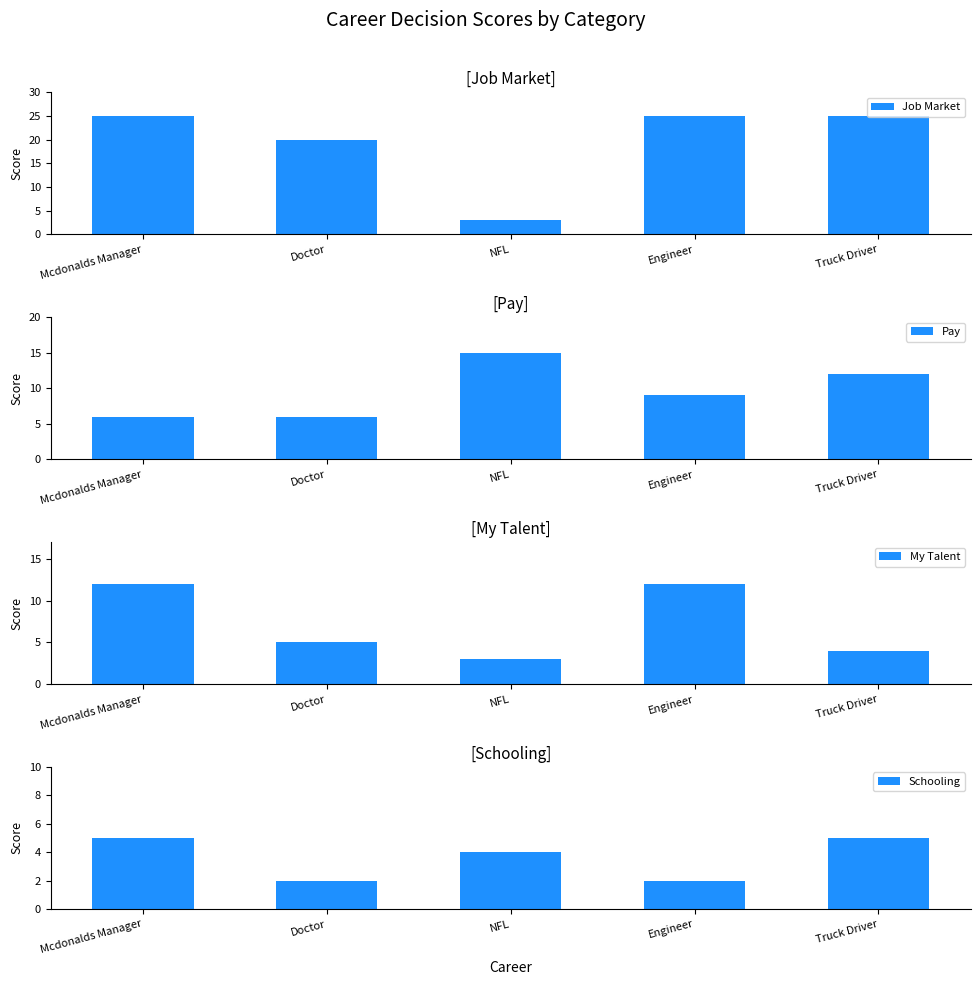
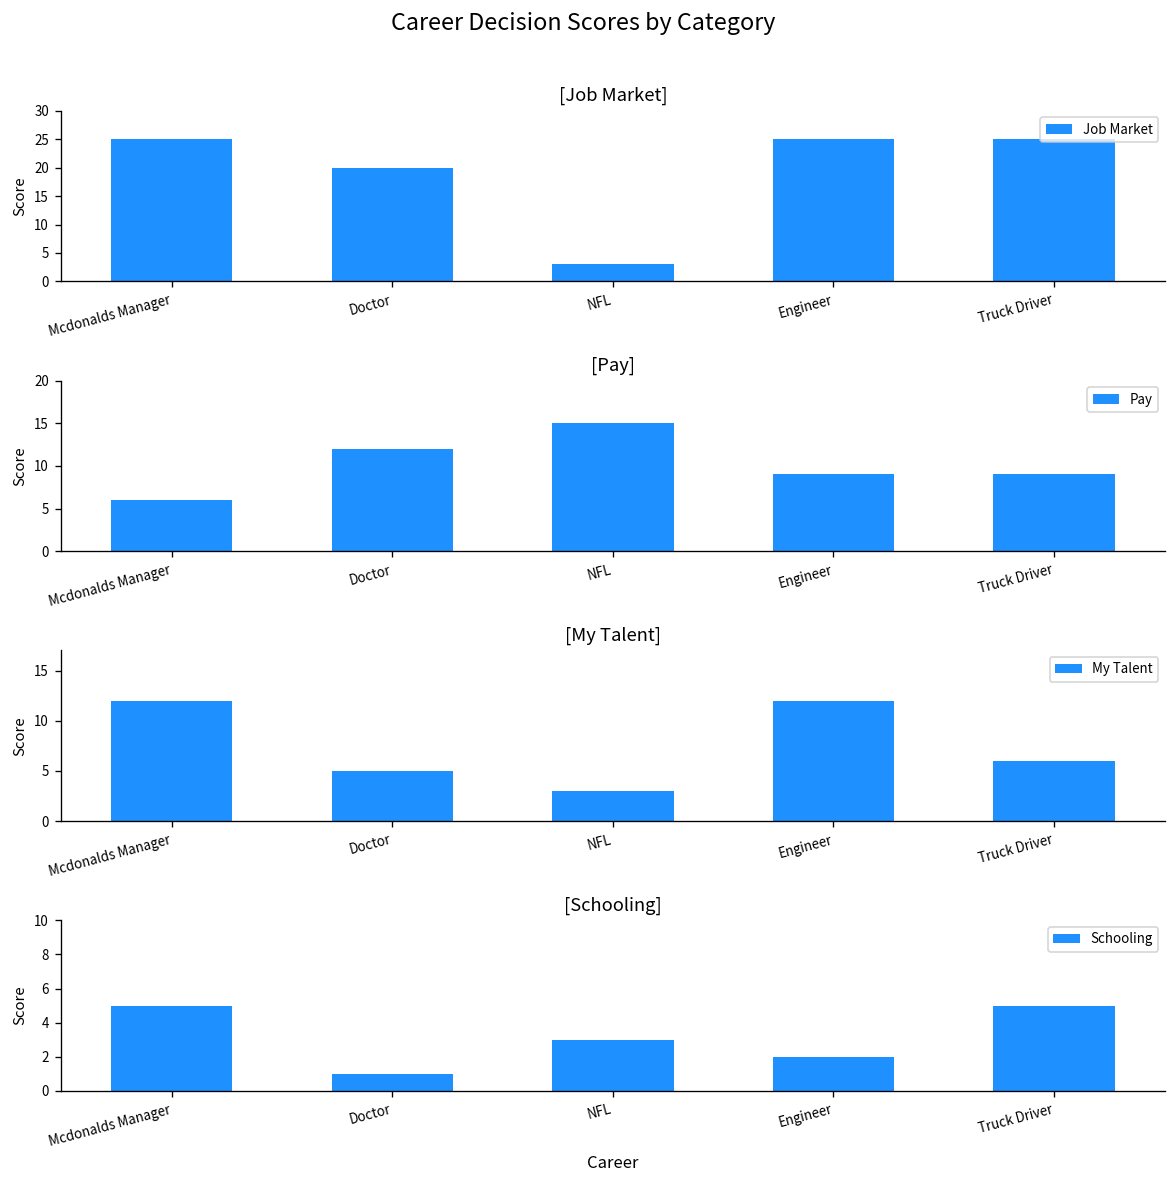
  {
    "[Job Market]": {
      "Mcdonalds Manager": 25,
      "Doctor": 20,
      "NFL": 3,
      "Engineer": 25
    },
    "[Pay]": {
      "Mcdonalds Manager": 6,
-     "Doctor": 6,
+     "Doctor": 12,
      "NFL": 15,
      "Engineer": 9,
-     "Truck Driver": 12
+     "Truck Driver": 9
    },
    "[My Talent]": {
      "Mcdonalds Manager": 12,
      "Doctor": 5,
      "NFL": 3,
      "Engineer": 12,
-     "Truck Driver": 4
+     "Truck Driver": 6
    },
    "[Schooling]": {
      "Mcdonalds Manager": 5,
-     "Doctor": 2,
-     "NFL": 4,
+     "Doctor": 1,
+     "NFL": 3,
      "Engineer": 2,
      "Truck Driver": 5
    }
  }
